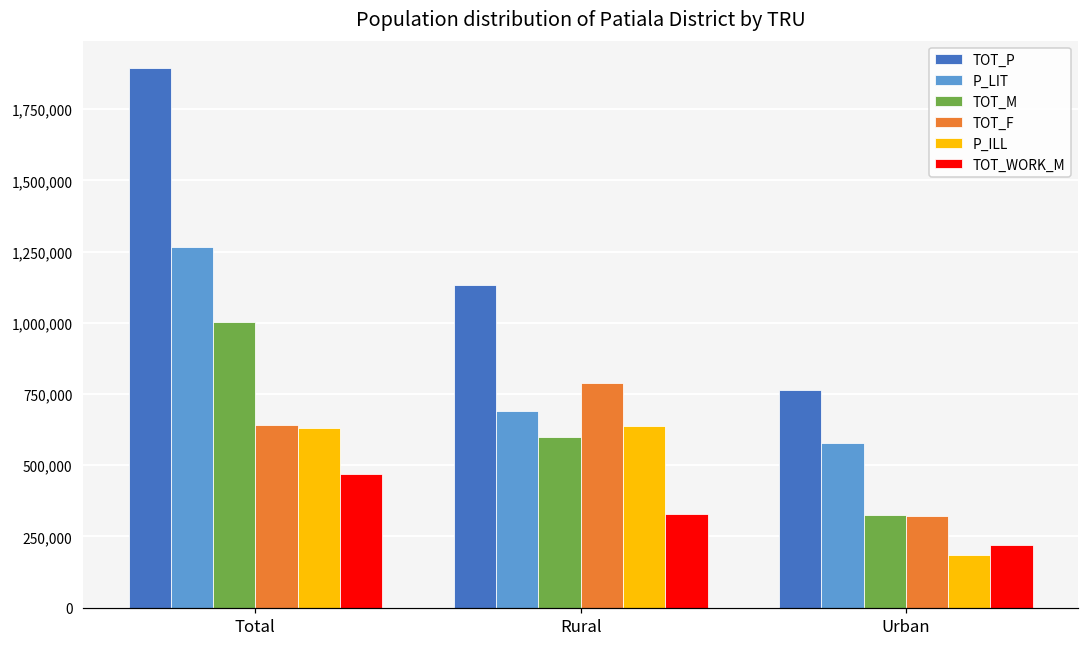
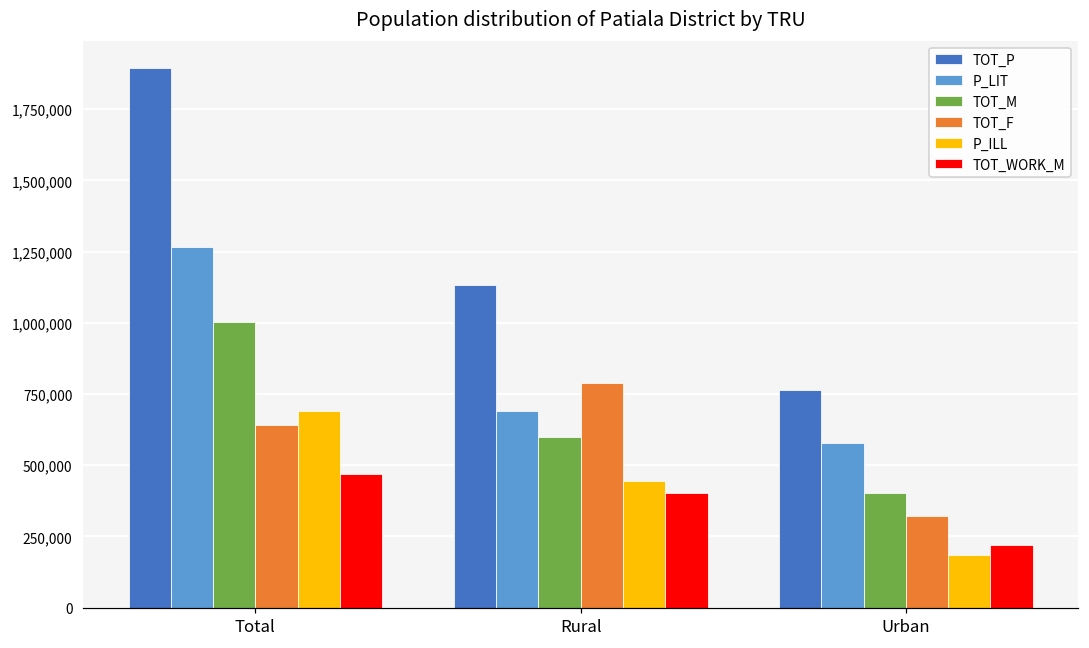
  {
    "TOT_M": {
      "Total": "1,000,000",
      "Rural": "600,000",
-     "Urban": "330,000"
+     "Urban": "400,000"
    },
    "TOT_F": {
      "Total": "640,000",
      "Rural": "790,000",
      "Urban": "320,000"
    },
    "P_ILL": {
-     "Total": "630,000",
-     "Rural": "640,000",
+     "Total": "690,000",
+     "Rural": "440,000",
      "Urban": "190,000"
    },
    "TOT_WORK_M": {
      "Total": "470,000",
-     "Rural": "330,000",
+     "Rural": "400,000",
      "Urban": "220,000"
    }
  }
